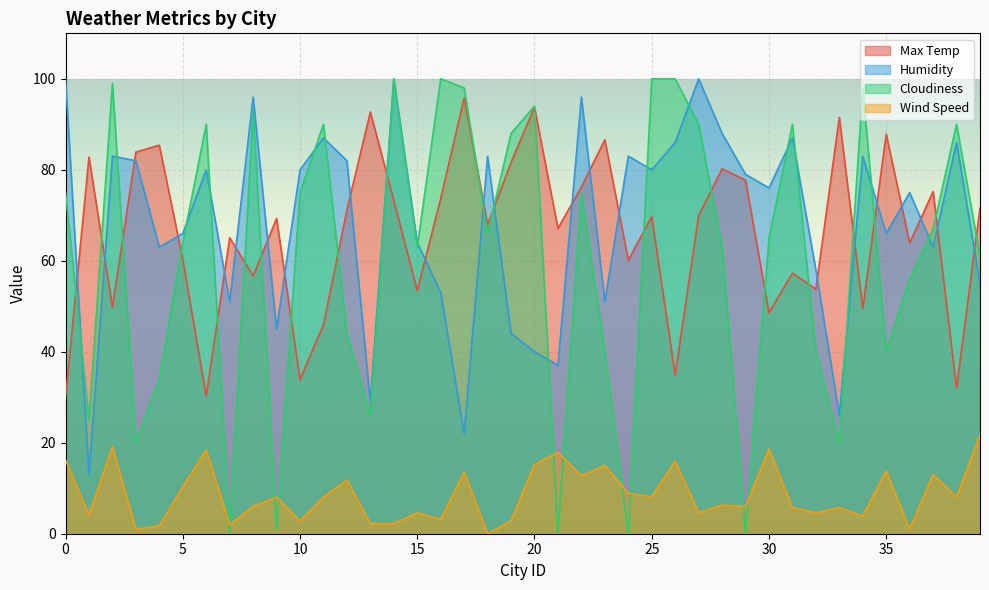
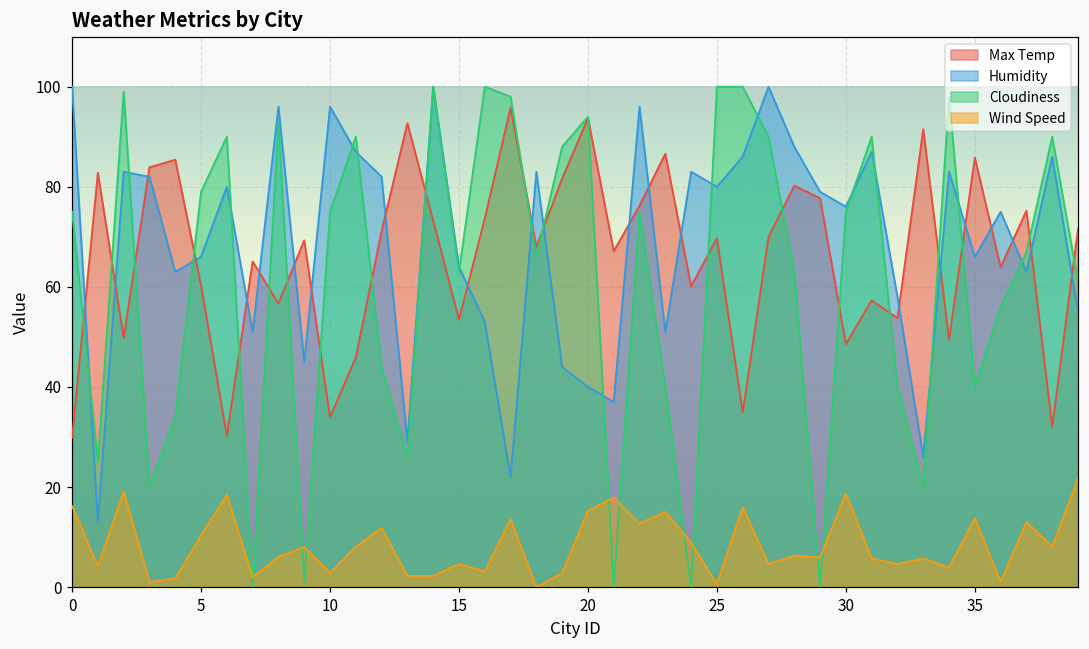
  {
    "Max Temp": {
      "0": 30,
      "5": 60,
      "10": 34,
      "15": 53,
      "25": 70,
      "30": 49,
-     "35": 88
+     "35": 86
    },
    "Humidity": {
      "0": 100,
      "5": 66,
-     "10": 80,
+     "10": 96,
      "15": 64,
      "20": 40,
      "25": 80,
      "30": 76,
      "35": 66
    },
    "Cloudiness": {
      "0": 75,
-     "5": 64,
+     "5": 79,
      "10": 75,
      "15": 63,
      "25": 100,
-     "30": 65,
+     "30": 75,
      "35": 40
    },
    "Wind Speed": {
      "0": 16,
      "5": 10,
      "10": 3,
      "15": 5,
      "20": 15,
-     "25": 8,
+     "25": 1,
      "30": 19,
      "35": 14
    }
  }
